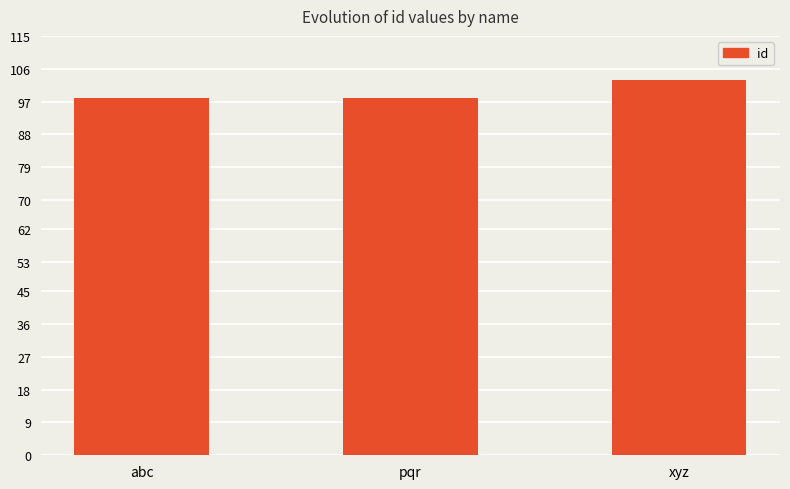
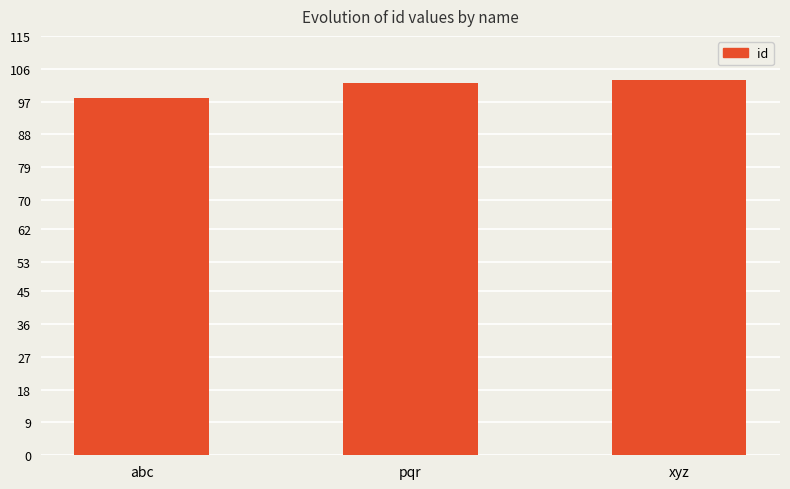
  {
    "abc": 98,
-   "pqr": 98,
+   "pqr": 102,
    "xyz": 103
  }
